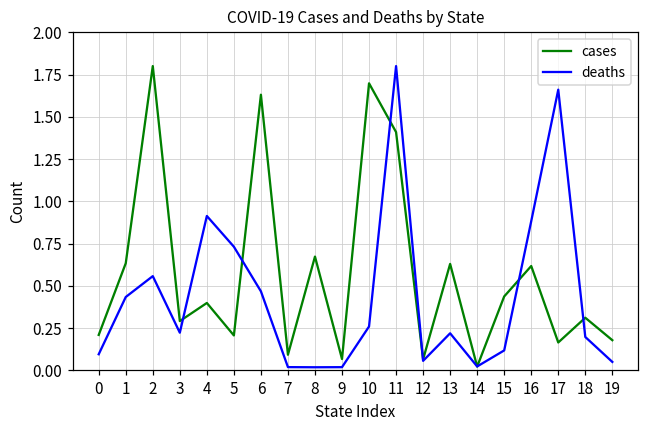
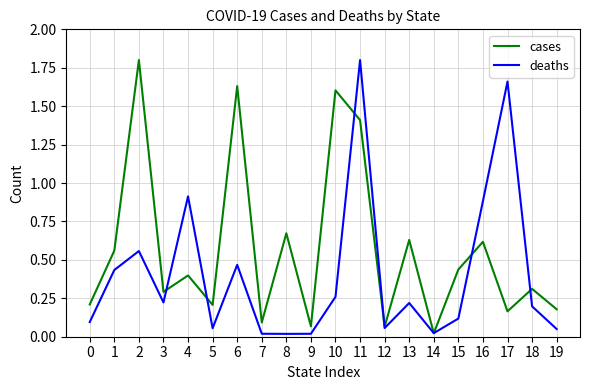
  {
    "cases": {
      "0": 0.21,
-     "1": 0.63,
+     "1": 0.56,
      "2": 1.80,
      "3": 0.29,
      "4": 0.40,
      "5": 0.21,
      "6": 1.63,
      "7": 0.09,
      "8": 0.67,
      "9": 0.07,
-     "10": 1.70,
+     "10": 1.60,
      "11": 1.41,
      "13": 0.63,
      "15": 0.44,
      "16": 0.62,
      "17": 0.17,
      "18": 0.31,
      "19": 0.18
    },
    "deaths": {
      "0": 0.10,
      "1": 0.43,
      "2": 0.56,
      "3": 0.22,
      "4": 0.91,
-     "5": 0.73,
+     "5": 0.06,
      "6": 0.47,
      "7": 0.02,
      "8": 0.02,
      "9": 0.02,
      "10": 0.26,
      "11": 1.80,
      "13": 0.22,
      "15": 0.12,
      "16": 0.88,
      "17": 1.66,
      "18": 0.20,
      "19": 0.05
    }
  }
